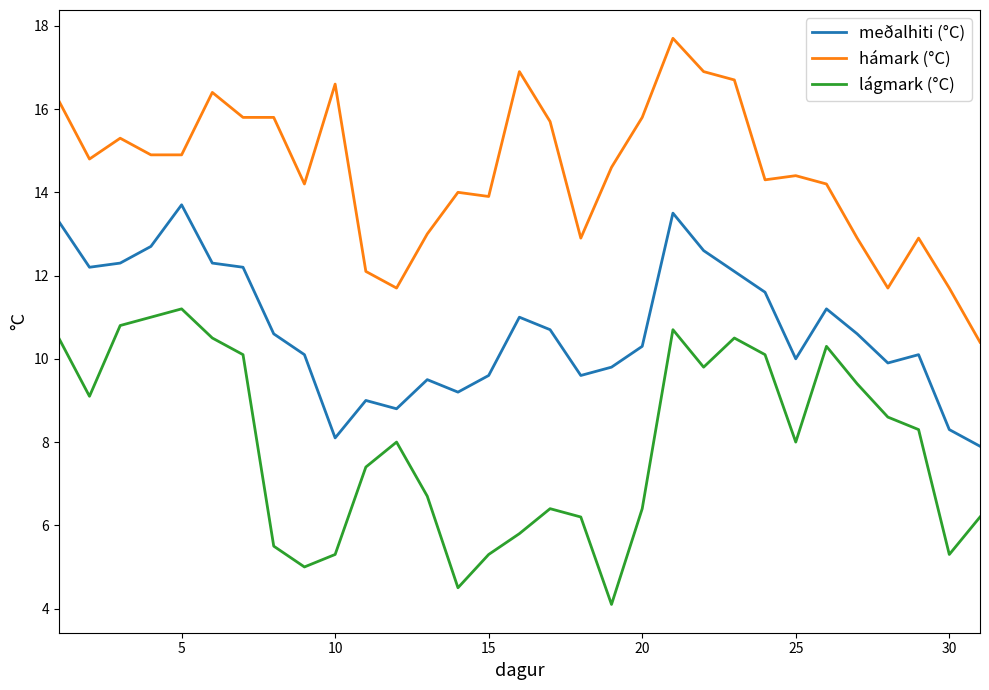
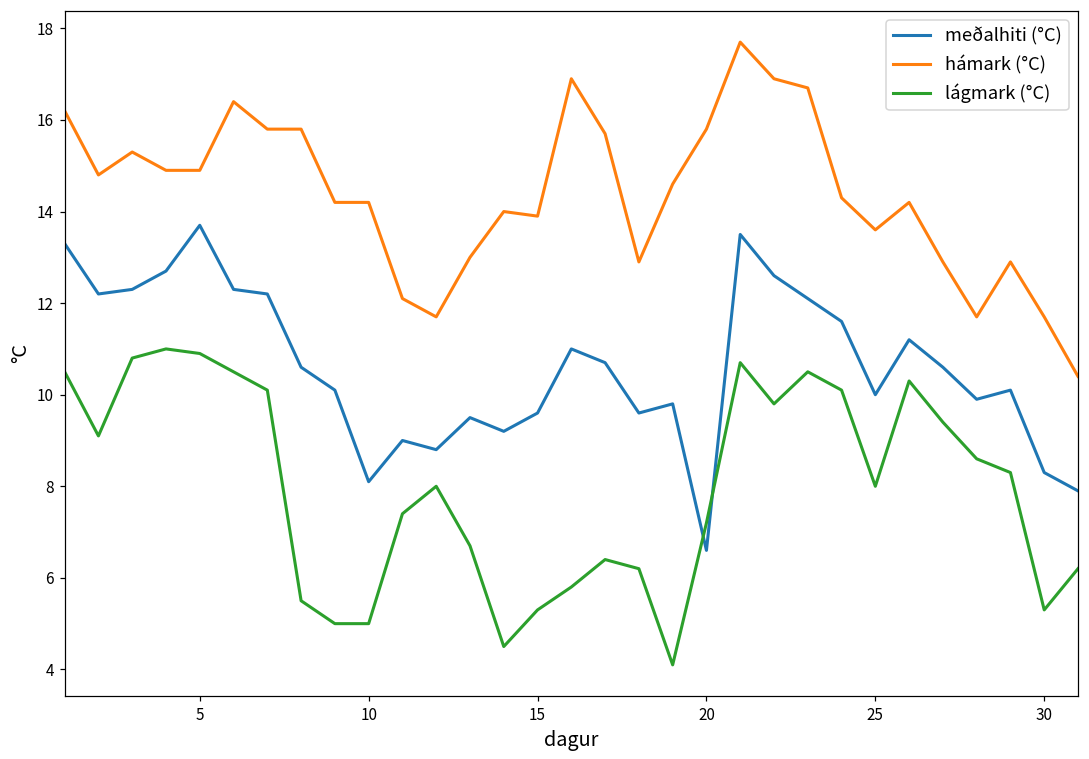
  {
    "meðalhiti (°C)": {
      "5": 13.7,
      "10": 8.1,
      "15": 9.6,
-     "20": 10.3,
+     "20": 6.6,
      "25": 10.0,
      "30": 8.3
    },
    "hámark (°C)": {
      "5": 14.9,
-     "10": 16.6,
+     "10": 14.2,
      "15": 13.9,
      "20": 15.8,
-     "25": 14.4,
+     "25": 13.6,
      "30": 11.7
    },
    "lágmark (°C)": {
-     "5": 11.2,
-     "10": 5.3,
+     "5": 10.9,
+     "10": 5.0,
      "15": 5.3,
-     "20": 6.4,
+     "20": 7.2,
      "25": 8.0,
      "30": 5.3
    }
  }
